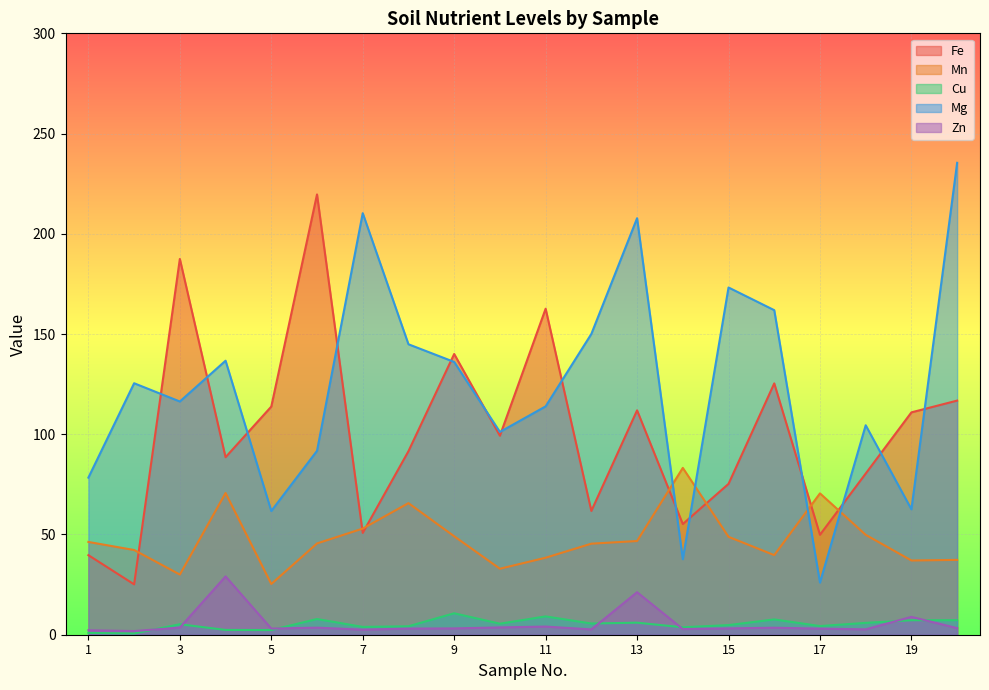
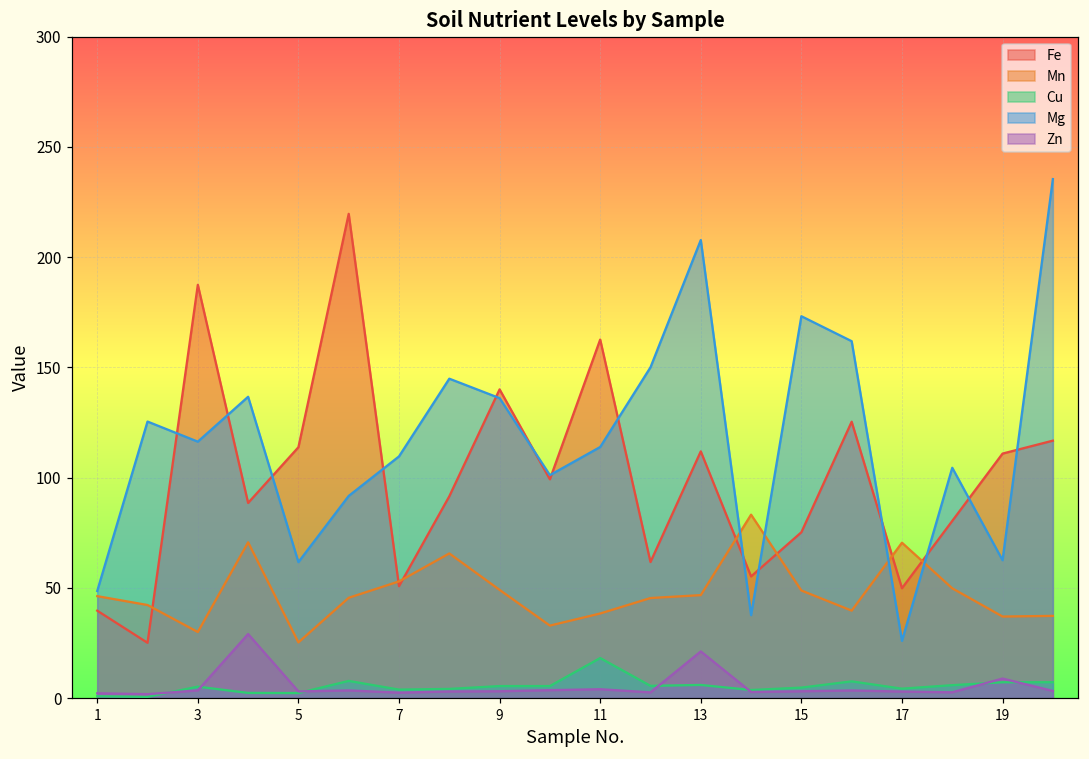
  {
    "Cu": {
      "1": 1,
      "3": 5,
      "7": 4,
-     "9": 11,
-     "11": 9,
+     "9": 6,
+     "11": 18,
      "13": 6,
      "15": 5,
      "17": 4,
      "19": 7
    },
    "Mg": {
-     "1": 78,
+     "1": 49,
      "3": 116,
      "5": 62,
-     "7": 210,
+     "7": 110,
      "9": 136,
      "11": 114,
      "13": 208,
      "15": 173,
      "17": 26,
      "19": 63
    },
    "Zn": {
      "1": 2,
      "3": 4,
      "7": 3,
      "9": 3,
      "11": 4,
      "13": 21,
      "15": 3,
      "17": 3,
      "19": 9
    }
  }
